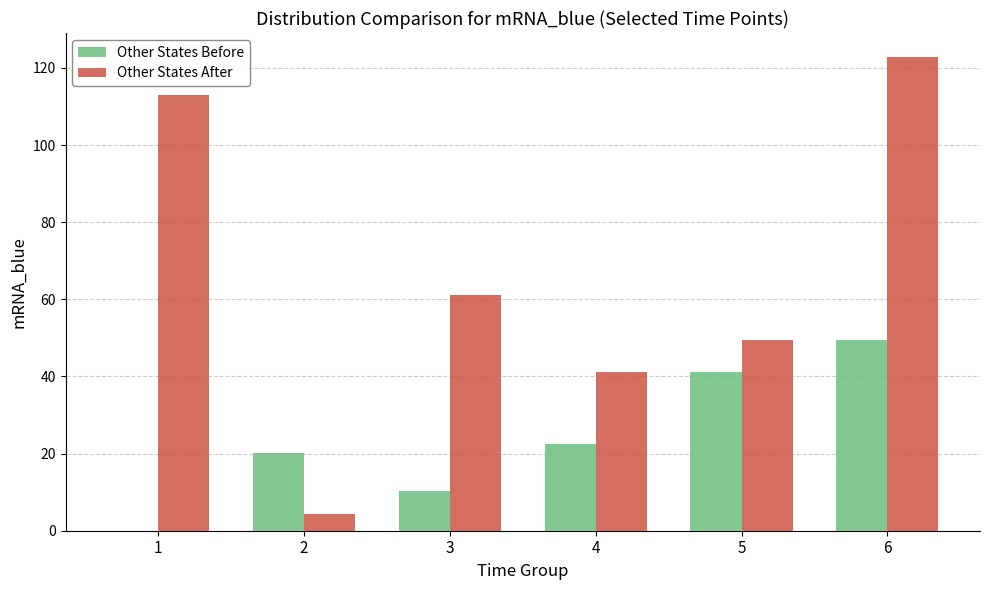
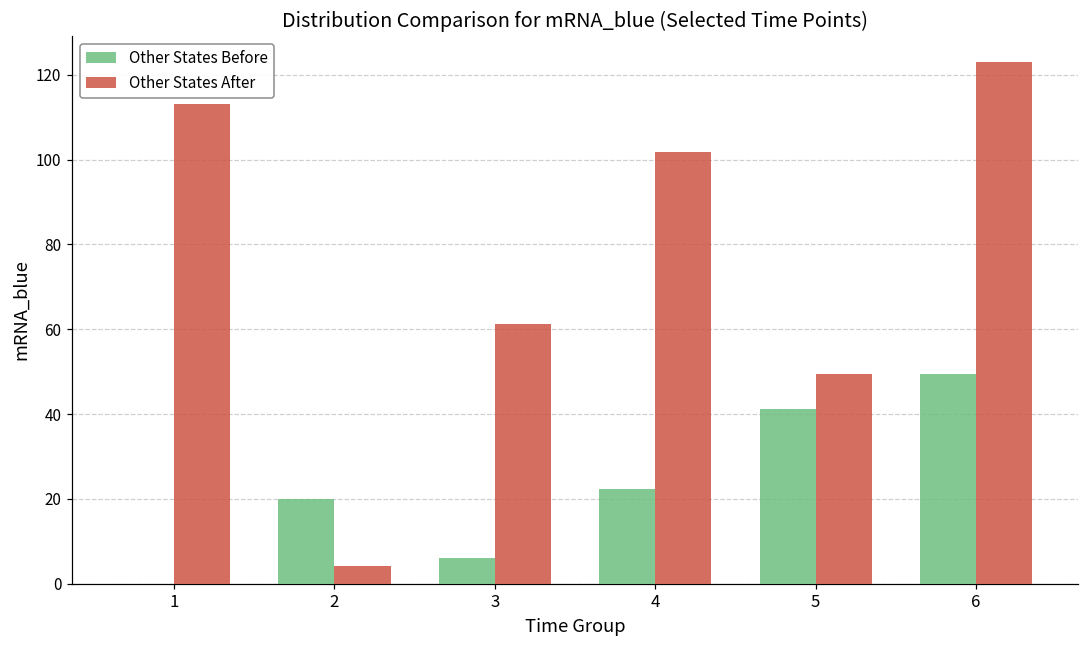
  {
    "Other States Before": {
      "1": 0,
      "2": 20,
-     "3": 10,
+     "3": 6,
      "4": 22,
      "5": 41,
      "6": 50
    },
    "Other States After": {
      "1": 113,
      "2": 4,
      "3": 61,
-     "4": 41,
+     "4": 102,
      "5": 50,
      "6": 123
    }
  }
